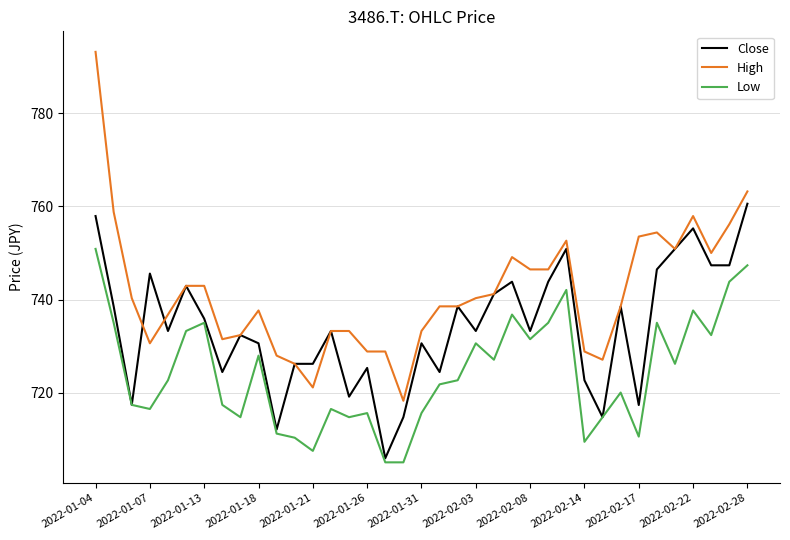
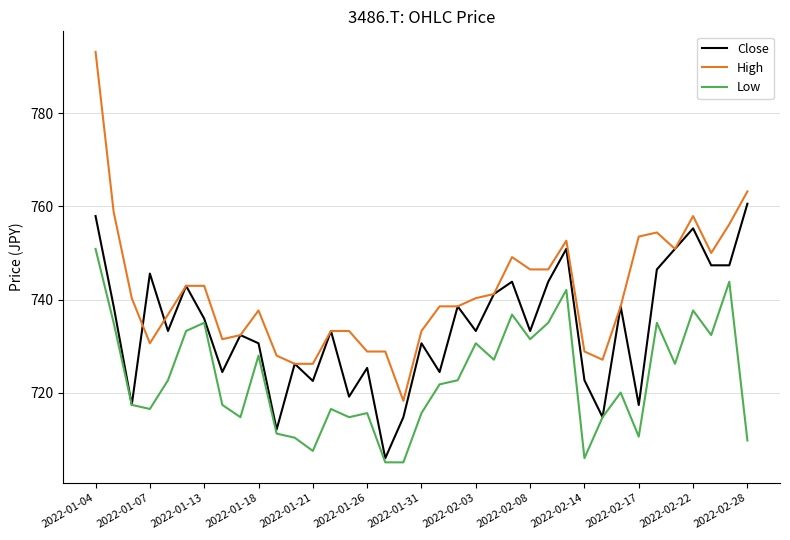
  {
    "Close": {
      "2022-01-04": 758,
      "2022-01-07": 746,
      "2022-01-13": 736,
      "2022-01-18": 731,
-     "2022-01-21": 726,
+     "2022-01-21": 723,
      "2022-01-26": 725,
      "2022-01-31": 731,
      "2022-02-03": 733,
      "2022-02-08": 733,
      "2022-02-14": 723,
      "2022-02-17": 717,
      "2022-02-22": 755,
      "2022-02-28": 761
    },
    "High": {
      "2022-01-04": 793,
      "2022-01-07": 731,
      "2022-01-13": 743,
      "2022-01-18": 738,
-     "2022-01-21": 721,
+     "2022-01-21": 726,
      "2022-01-26": 729,
      "2022-01-31": 733,
      "2022-02-03": 740,
      "2022-02-08": 746,
      "2022-02-14": 729,
      "2022-02-17": 754,
      "2022-02-22": 758,
      "2022-02-28": 763
    },
    "Low": {
      "2022-01-04": 751,
      "2022-01-07": 717,
      "2022-01-13": 735,
      "2022-01-18": 728,
      "2022-01-21": 708,
      "2022-01-26": 716,
      "2022-01-31": 716,
      "2022-02-03": 731,
      "2022-02-08": 732,
-     "2022-02-14": 710,
+     "2022-02-14": 706,
      "2022-02-17": 711,
      "2022-02-22": 738,
-     "2022-02-28": 747
+     "2022-02-28": 710
    }
  }
